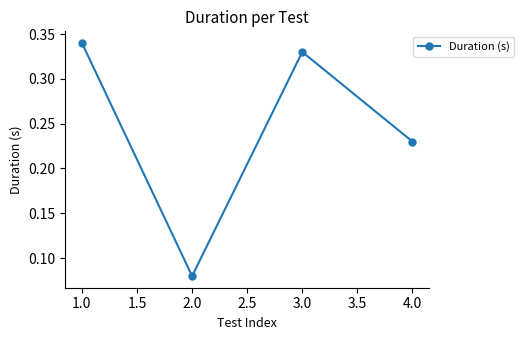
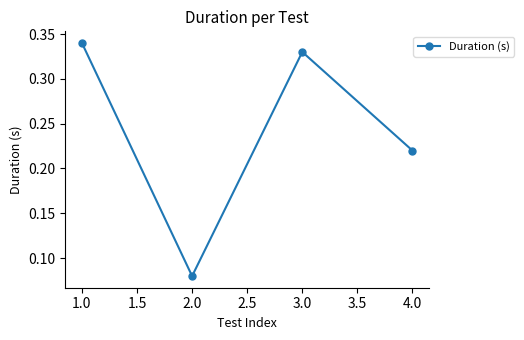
  {
    "1.0": 0.34,
    "2.0": 0.08,
    "3.0": 0.33,
-   "4.0": 0.23
+   "4.0": 0.22
  }
